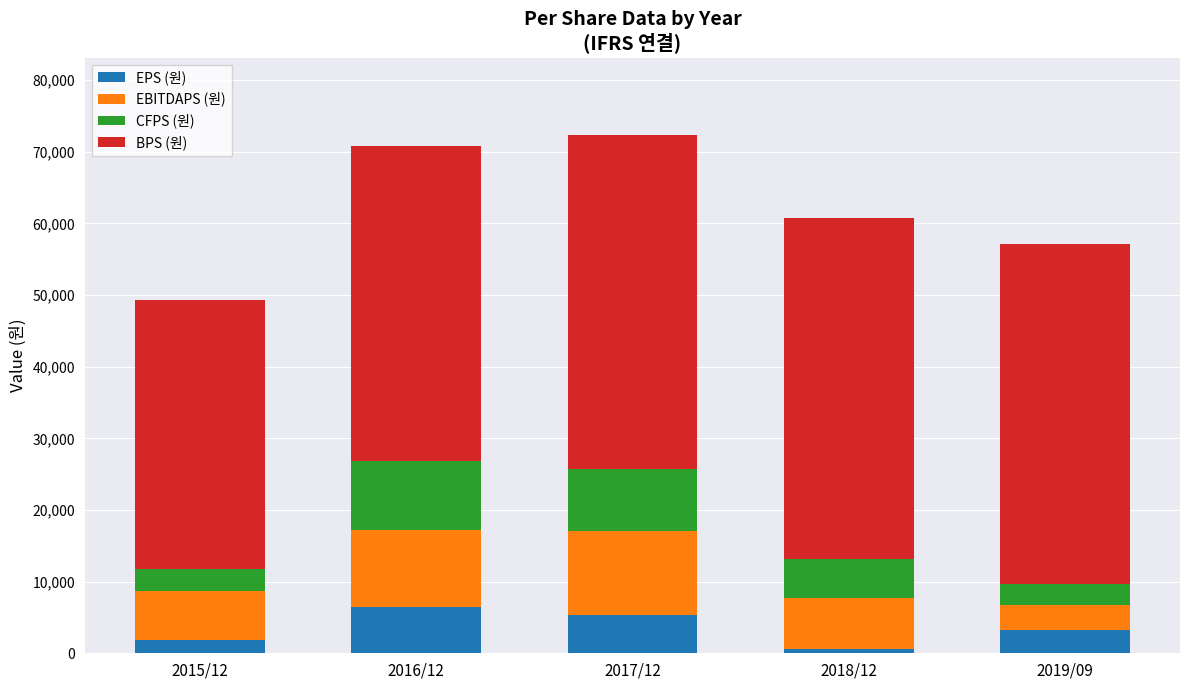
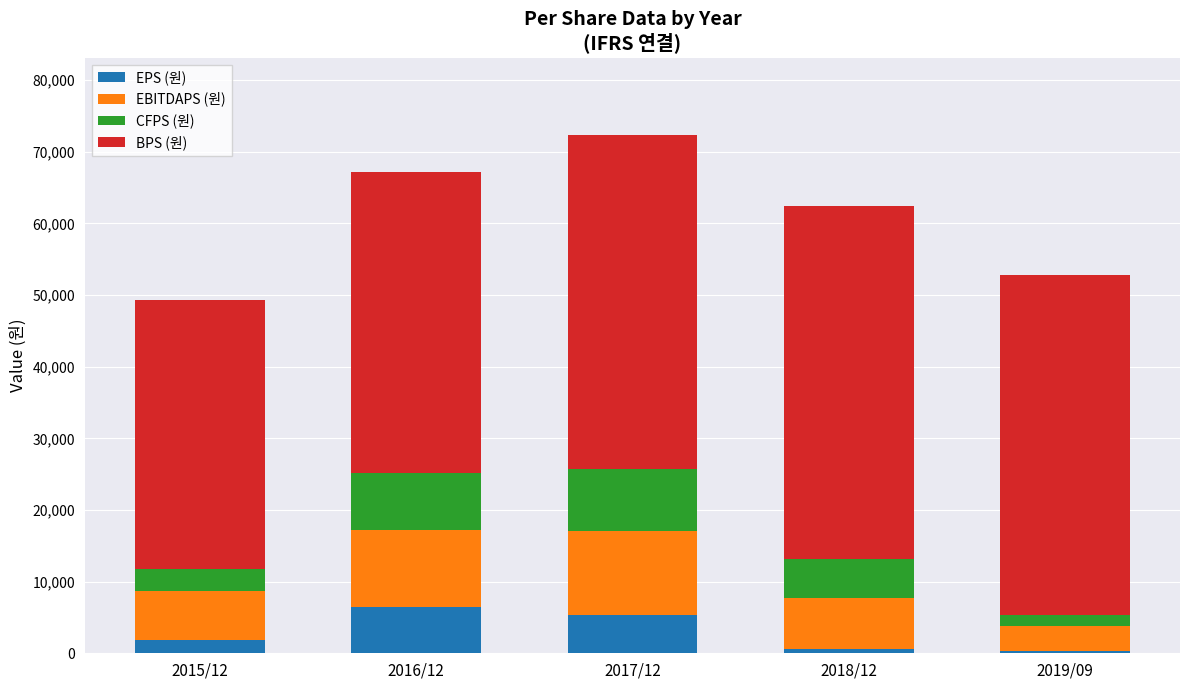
  {
    "EPS (원)": {
      "2015/12": "2,000",
      "2016/12": "6,000",
      "2017/12": "5,000",
      "2018/12": "1,000",
-     "2019/09": "3,000"
+     "2019/09": "0"
    },
    "EBITDAPS (원)": {
      "2015/12": "7,000",
      "2016/12": "11,000",
      "2017/12": "12,000",
      "2018/12": "7,000",
      "2019/09": "4,000"
    },
    "CFPS (원)": {
      "2015/12": "3,000",
-     "2016/12": "10,000",
+     "2016/12": "8,000",
      "2017/12": "9,000",
      "2018/12": "5,000",
-     "2019/09": "3,000"
+     "2019/09": "1,000"
    },
    "BPS (원)": {
      "2015/12": "38,000",
-     "2016/12": "44,000",
+     "2016/12": "42,000",
      "2017/12": "47,000",
-     "2018/12": "48,000",
+     "2018/12": "49,000",
      "2019/09": "47,000"
    }
  }
